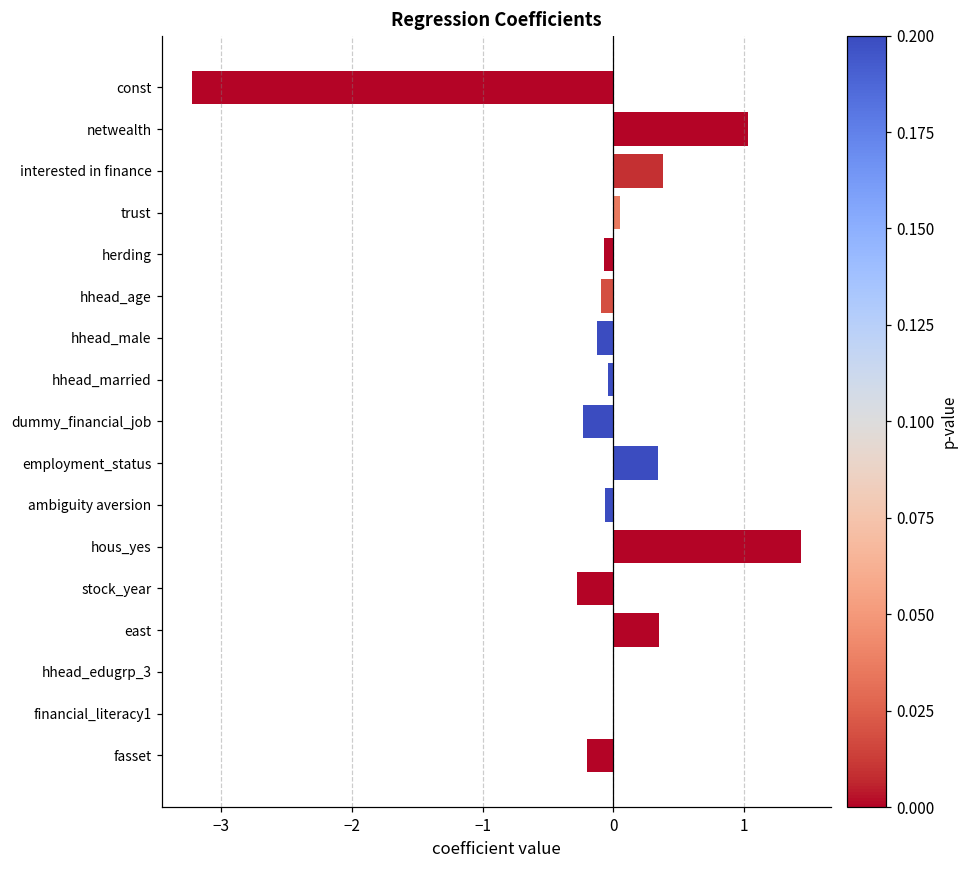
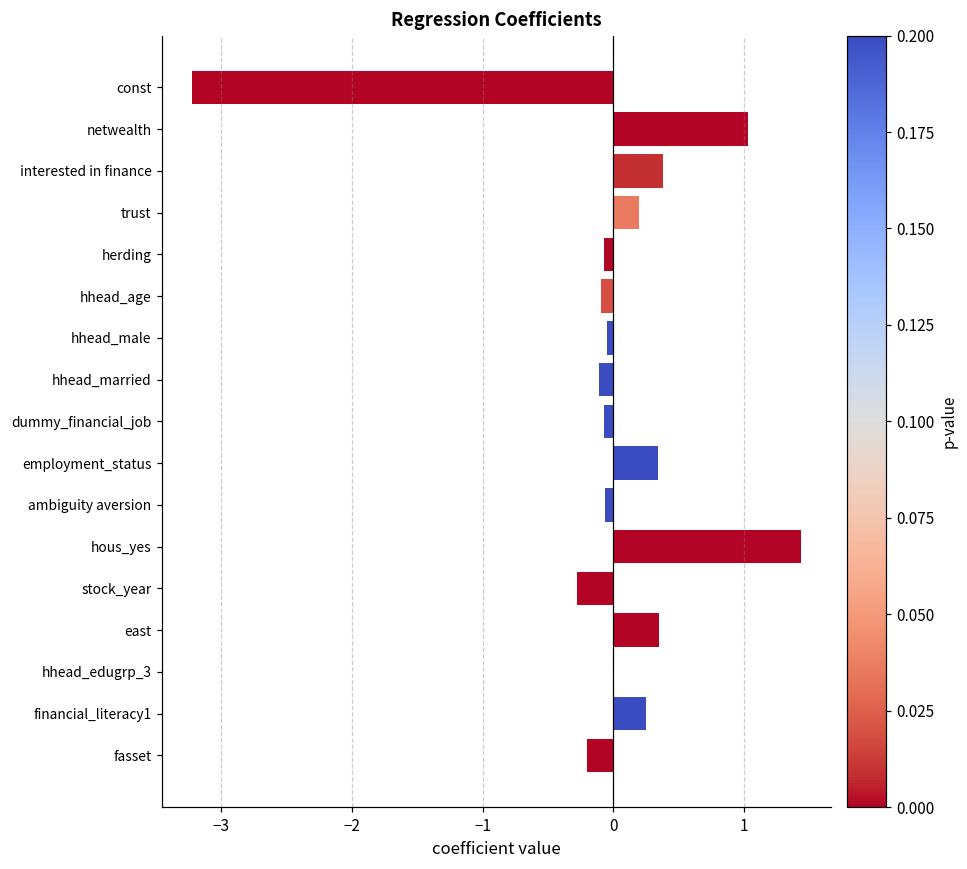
  {
    "const": -3.22,
    "netwealth": 1.03,
    "interested in finance": 0.38,
-   "trust": 0.05,
+   "trust": 0.19,
    "herding": -0.07,
    "hhead_age": -0.09,
-   "hhead_male": -0.13,
-   "hhead_married": -0.04,
-   "dummy_financial_job": -0.23,
+   "hhead_male": -0.05,
+   "hhead_married": -0.11,
+   "dummy_financial_job": -0.07,
    "employment_status": 0.34,
    "ambiguity aversion": -0.06,
    "hous_yes": 1.43,
    "stock_year": -0.28,
    "east": 0.35,
-   "financial_literacy1": 0.00,
+   "financial_literacy1": 0.25,
    "fasset": -0.20
  }
